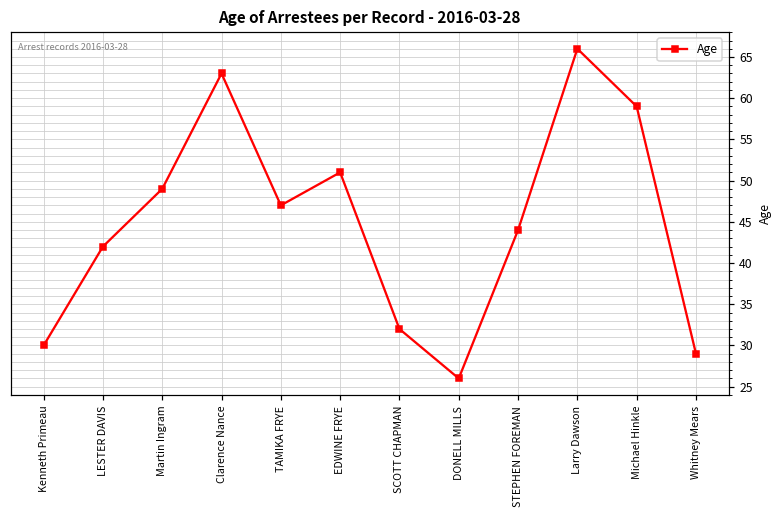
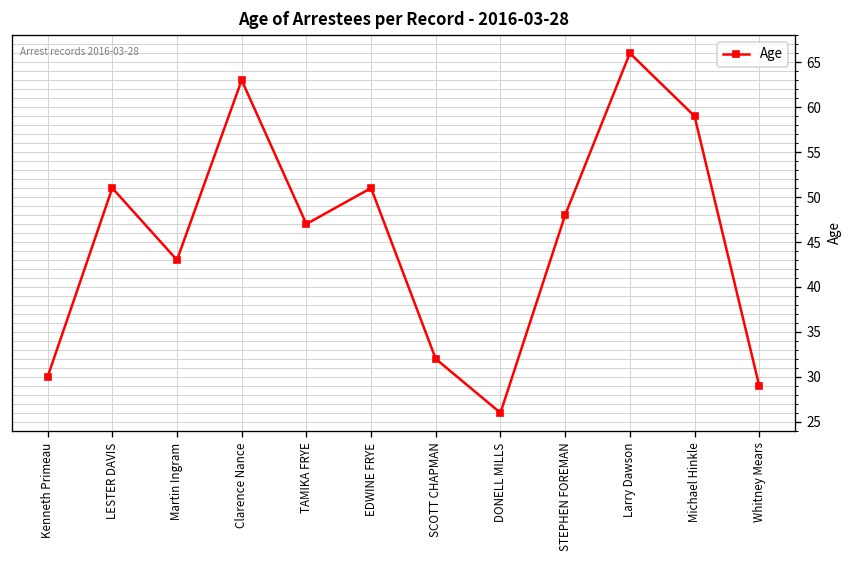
  {
    "Kenneth Primeau": 30,
-   "LESTER DAVIS": 42,
-   "Martin Ingram": 49,
+   "LESTER DAVIS": 51,
+   "Martin Ingram": 43,
    "Clarence Nance": 63,
    "TAMIKA FRYE": 47,
    "EDWINE FRYE": 51,
    "SCOTT CHAPMAN": 32,
    "DONELL MILLS": 26,
-   "STEPHEN FOREMAN": 44,
+   "STEPHEN FOREMAN": 48,
    "Larry Dawson": 66,
    "Michael Hinkle": 59,
    "Whitney Mears": 29
  }
